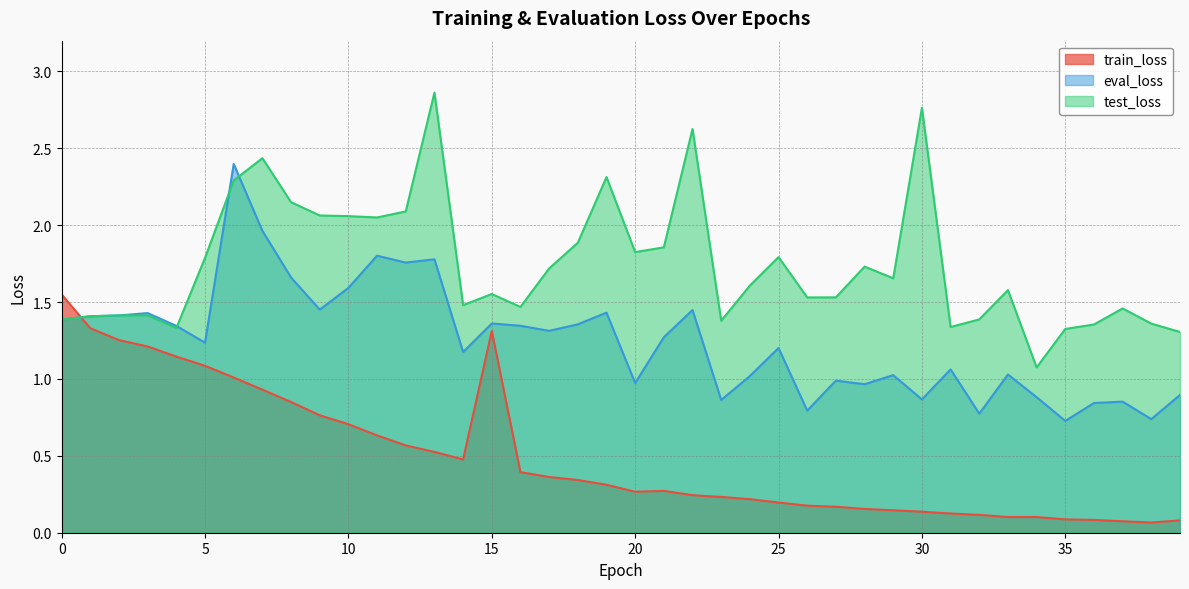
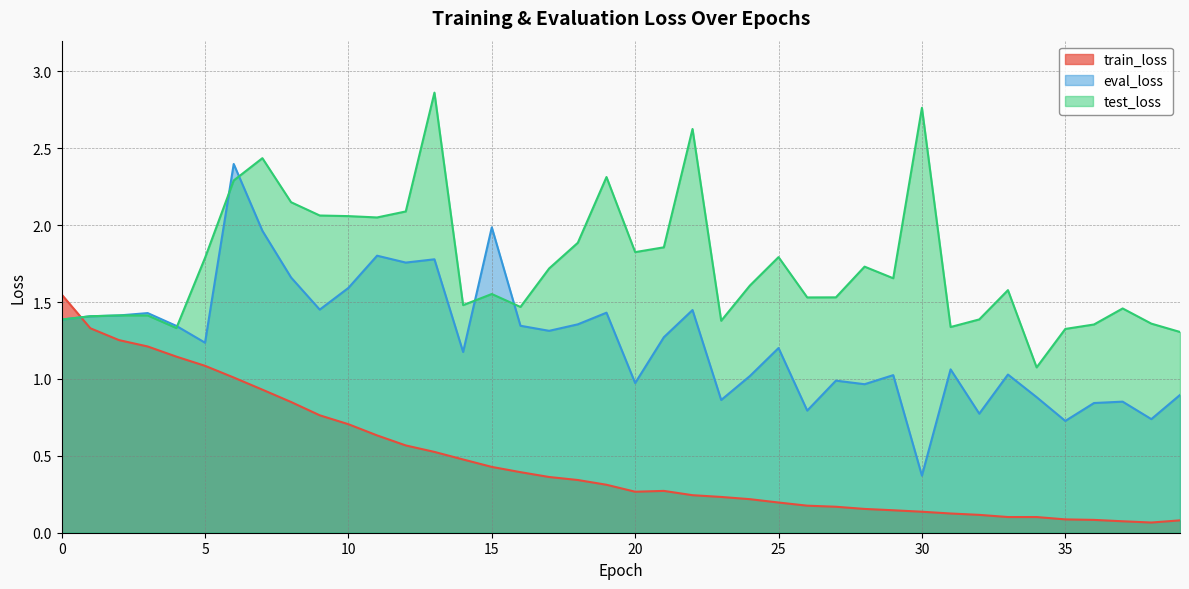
  {
    "train_loss": {
      "0": 1.55,
      "5": 1.09,
      "10": 0.71,
-     "15": 1.31,
+     "15": 0.43,
      "20": 0.27,
      "25": 0.20,
      "30": 0.14,
      "35": 0.09
    },
    "eval_loss": {
      "5": 1.24,
      "10": 1.59,
-     "15": 1.36,
+     "15": 1.99,
      "20": 0.97,
      "25": 1.20,
-     "30": 0.87,
+     "30": 0.37,
      "35": 0.73
    },
    "test_loss": {
      "5": 1.79,
      "10": 2.06,
      "15": 1.55,
      "20": 1.82,
      "25": 1.79,
      "30": 2.76,
      "35": 1.33
    }
  }
